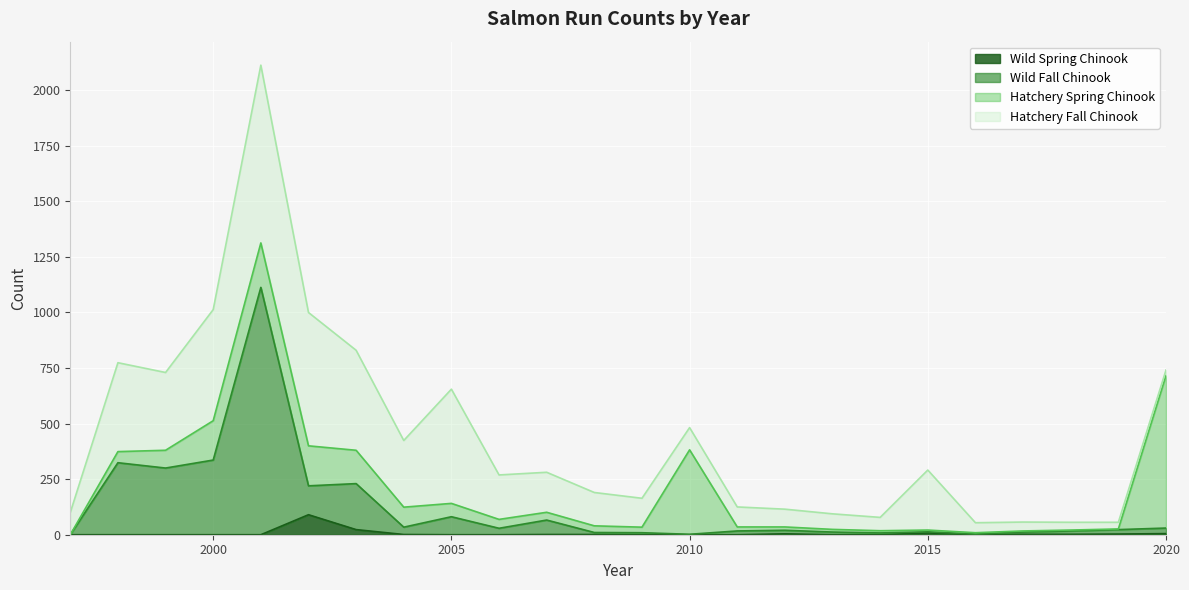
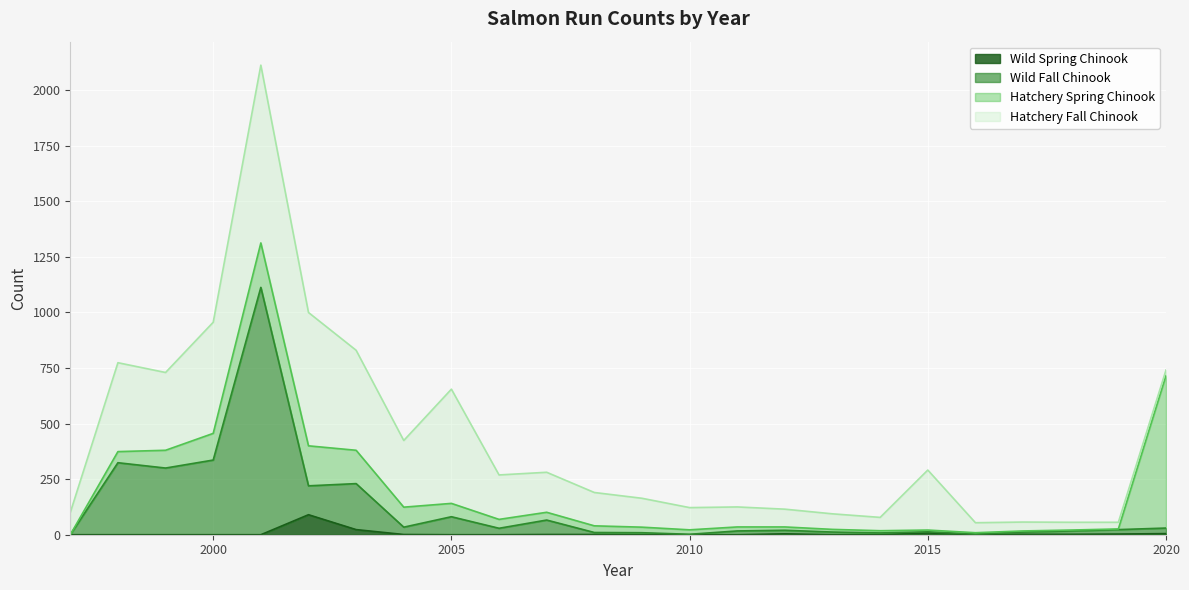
  {
    "Hatchery Spring Chinook": {
-     "2000": 180,
+     "2000": 120,
      "2005": 60,
-     "2010": 380,
+     "2010": 20,
      "2020": 690
    },
    "Hatchery Fall Chinook": {
      "2000": 500,
      "2005": 510,
      "2010": 100,
      "2015": 270,
      "2020": 30
    }
  }
